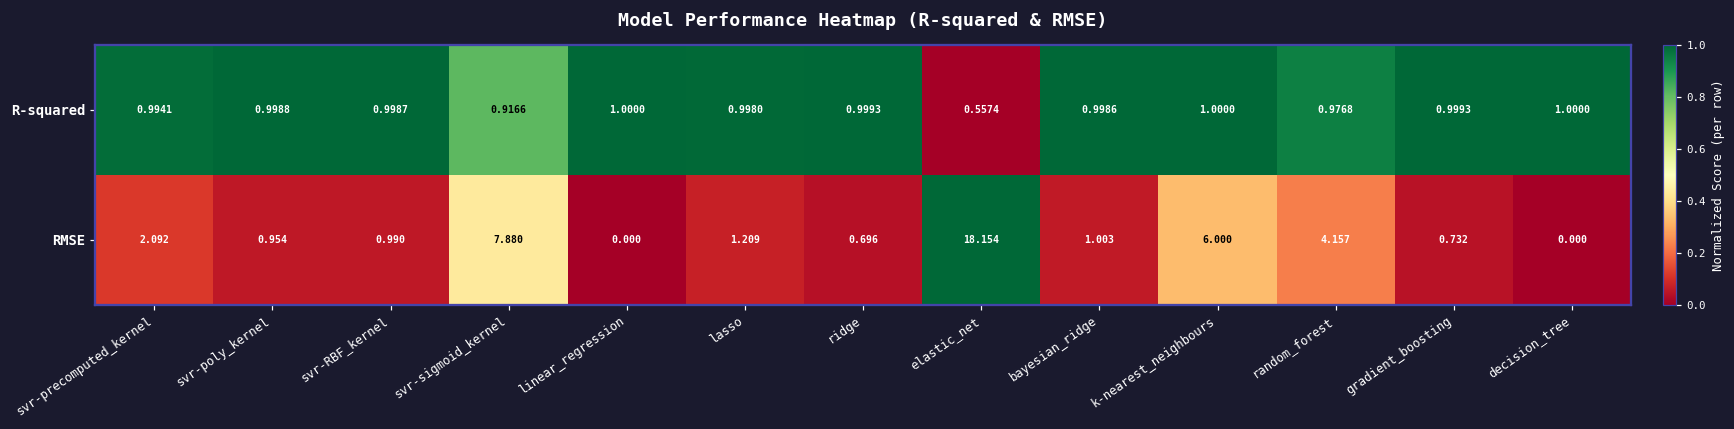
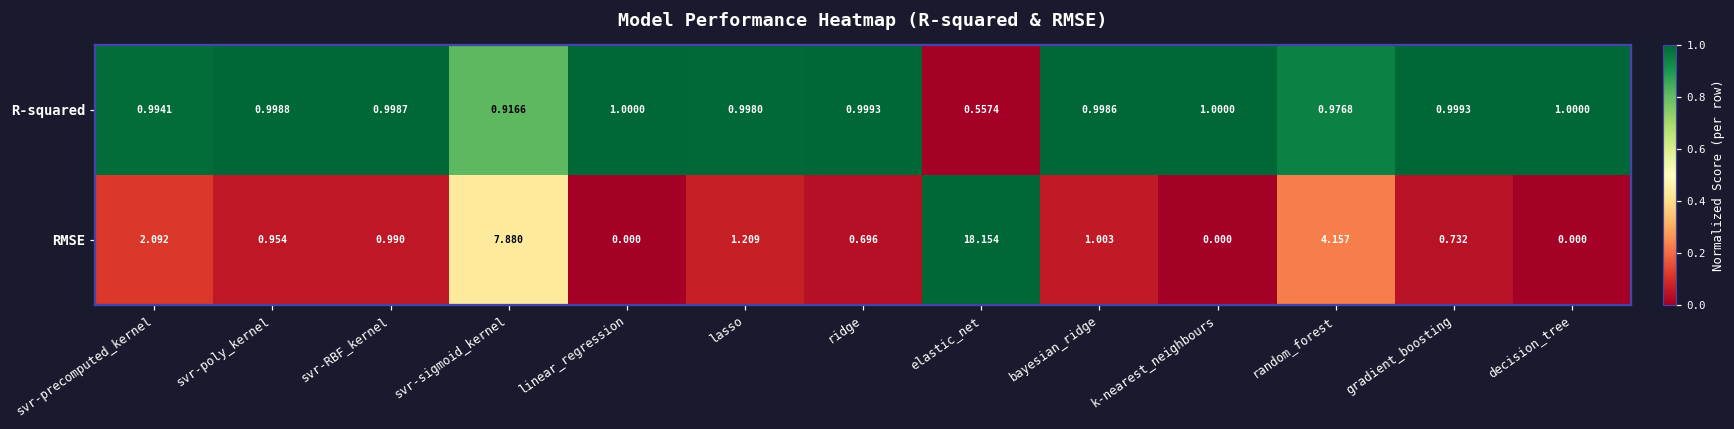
  {
    "R-squared": {
      "svr-precomputed_kernel": 0.9941,
      "svr-poly_kernel": 0.9988,
      "svr-RBF_kernel": 0.9987,
      "svr-sigmoid_kernel": 0.9166,
      "linear_regression": 1.0000,
      "lasso": 0.9980,
      "ridge": 0.9993,
      "elastic_net": 0.5574,
      "bayesian_ridge": 0.9986,
      "k-nearest_neighbours": 1.0000,
      "random_forest": 0.9768,
      "gradient_boosting": 0.9993,
      "decision_tree": 1.0000
    },
    "RMSE": {
      "svr-precomputed_kernel": 2.092,
      "svr-poly_kernel": 0.954,
      "svr-RBF_kernel": 0.990,
      "svr-sigmoid_kernel": 7.880,
      "linear_regression": 0.000,
      "lasso": 1.209,
      "ridge": 0.696,
      "elastic_net": 18.154,
      "bayesian_ridge": 1.003,
-     "k-nearest_neighbours": 6.000,
+     "k-nearest_neighbours": 0.000,
      "random_forest": 4.157,
      "gradient_boosting": 0.732,
      "decision_tree": 0.000
    }
  }
